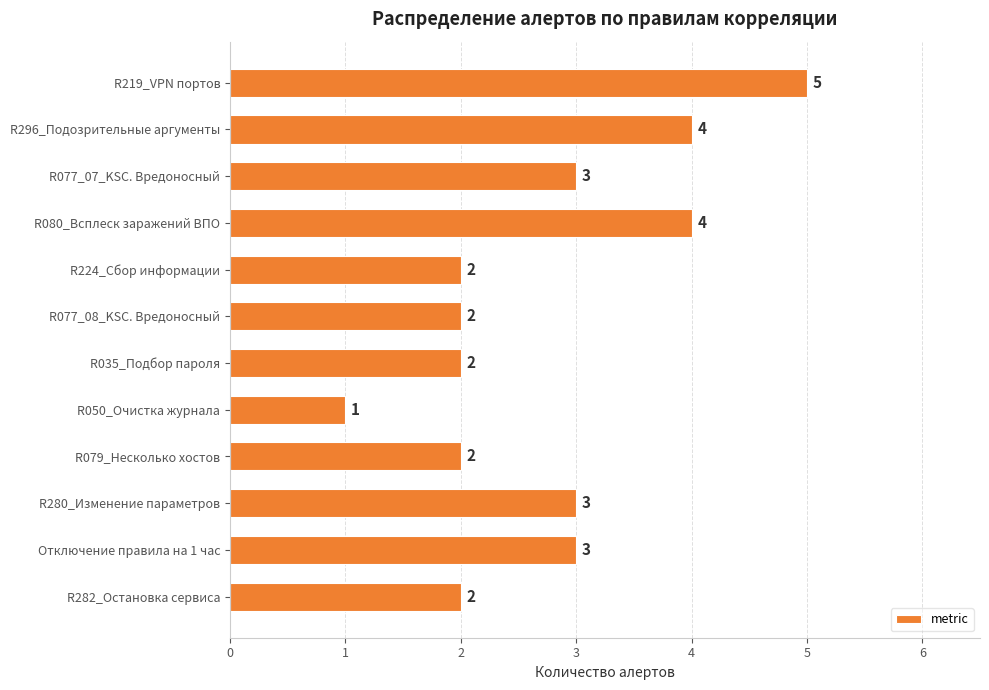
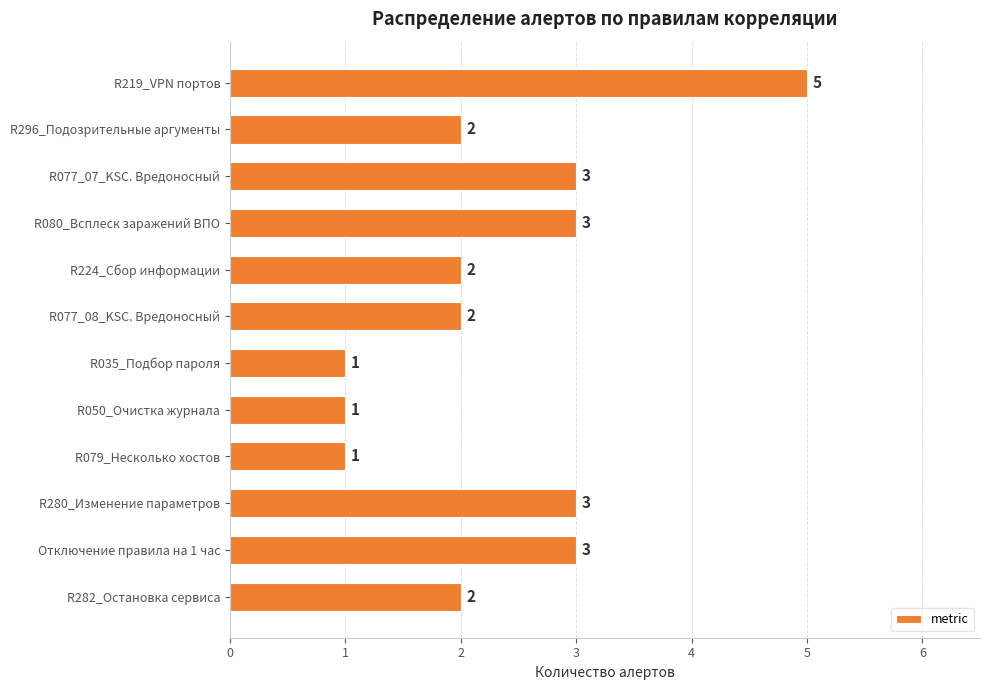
  {
    "R219_VPN портов": 5,
-   "R296_Подозрительные аргументы": 4,
+   "R296_Подозрительные аргументы": 2,
    "R077_07_KSC. Вредоносный": 3,
-   "R080_Всплеск заражений ВПО": 4,
+   "R080_Всплеск заражений ВПО": 3,
    "R224_Сбор информации": 2,
    "R077_08_KSC. Вредоносный": 2,
-   "R035_Подбор пароля": 2,
+   "R035_Подбор пароля": 1,
    "R050_Очистка журнала": 1,
-   "R079_Несколько хостов": 2,
+   "R079_Несколько хостов": 1,
    "R280_Изменение параметров": 3,
    "Отключение правила на 1 час": 3,
    "R282_Остановка сервиса": 2
  }
